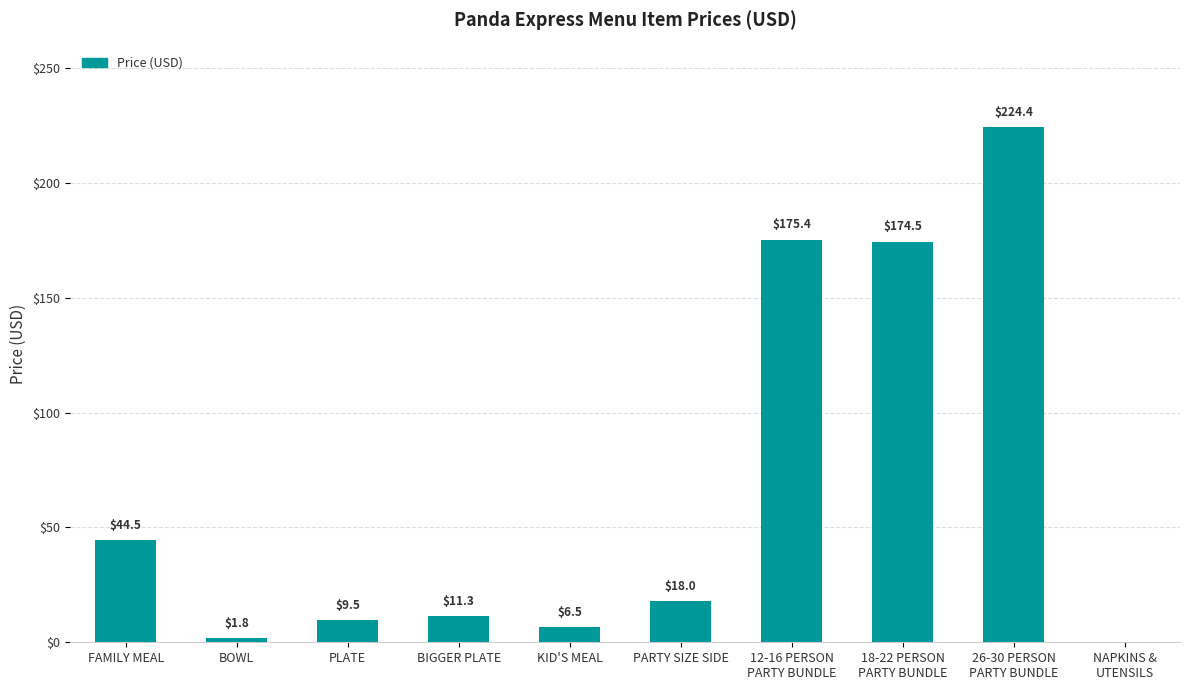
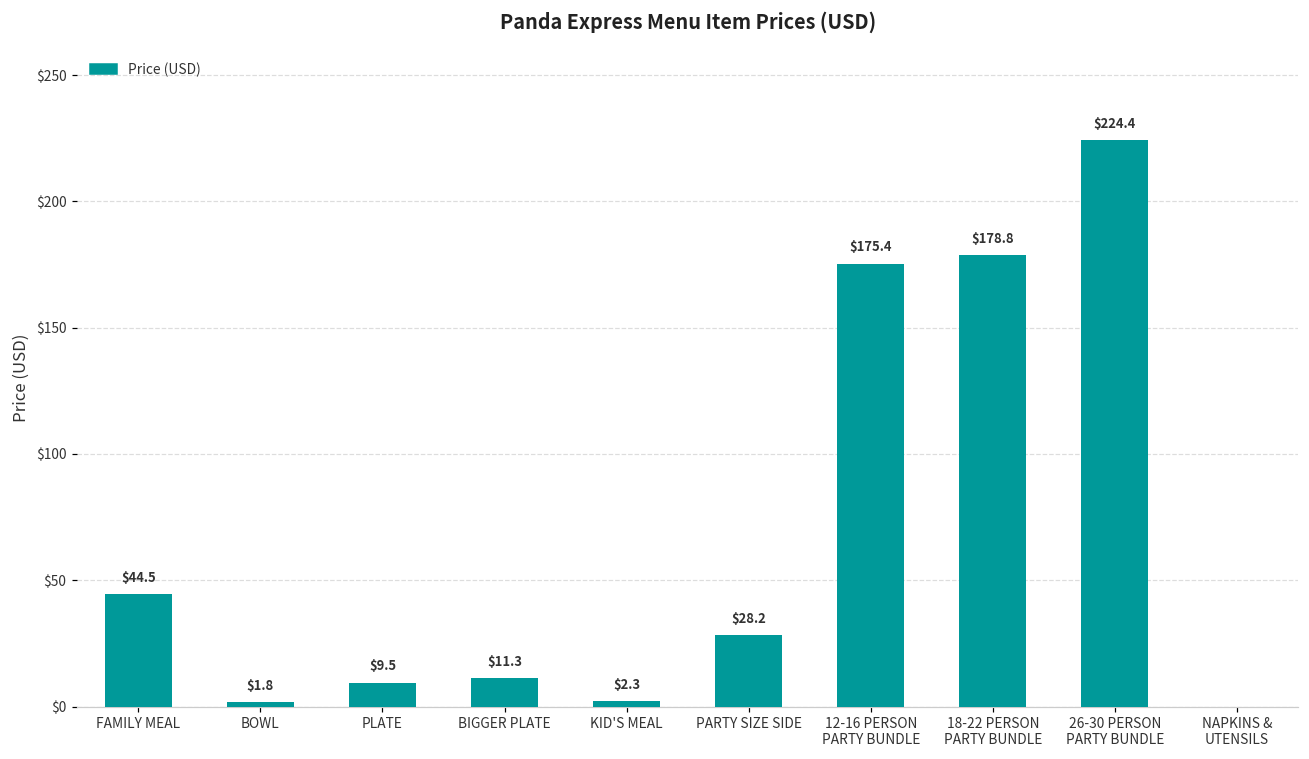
  {
    "FAMILY MEAL": "$44.5",
    "BOWL": "$1.8",
    "PLATE": "$9.5",
    "BIGGER PLATE": "$11.3",
-   "KID'S MEAL": "$6.5",
-   "PARTY SIZE SIDE": "$18.0",
+   "KID'S MEAL": "$2.3",
+   "PARTY SIZE SIDE": "$28.2",
    "12-16 PERSON PARTY BUNDLE": "$175.4",
-   "18-22 PERSON PARTY BUNDLE": "$174.5",
+   "18-22 PERSON PARTY BUNDLE": "$178.8",
    "26-30 PERSON PARTY BUNDLE": "$224.4"
  }
